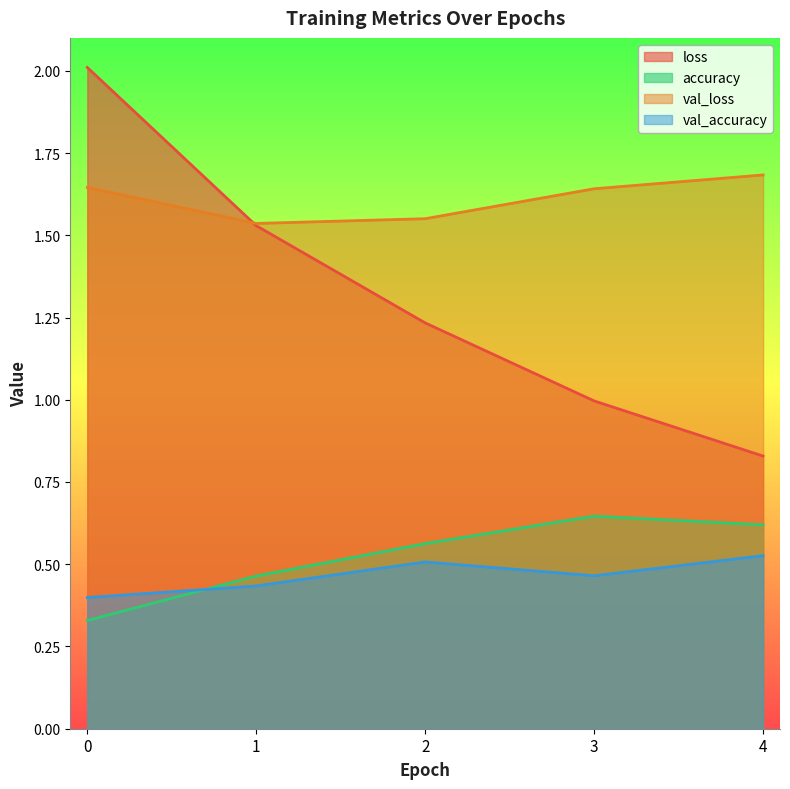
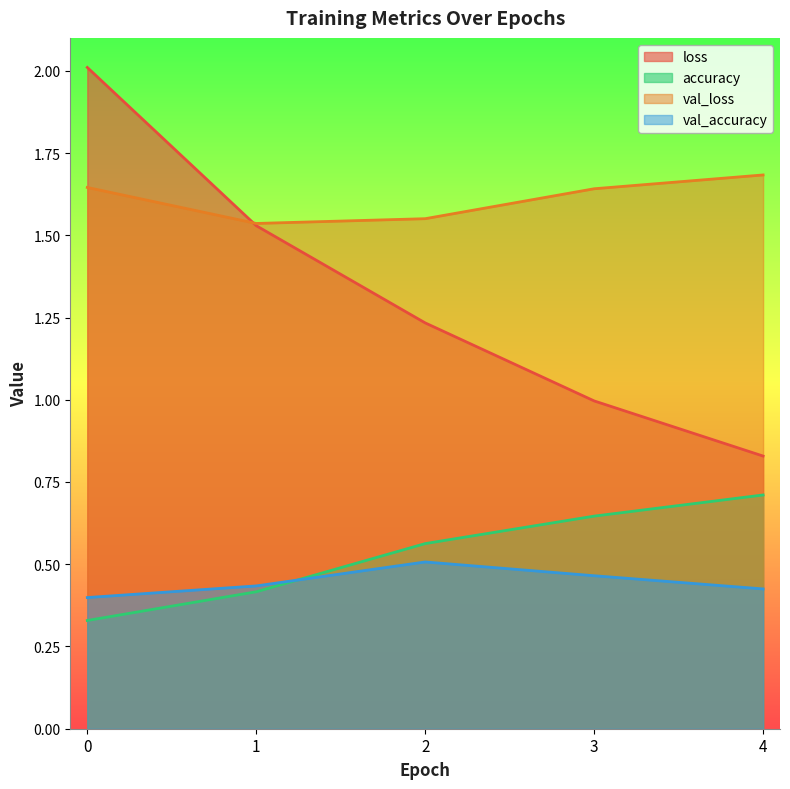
  {
    "accuracy": {
      "0": 0.33,
-     "1": 0.46,
+     "1": 0.42,
      "2": 0.56,
      "3": 0.65,
-     "4": 0.62
+     "4": 0.71
    },
    "val_accuracy": {
      "0": 0.40,
      "1": 0.43,
      "2": 0.51,
      "3": 0.47,
-     "4": 0.53
+     "4": 0.42
    }
  }
